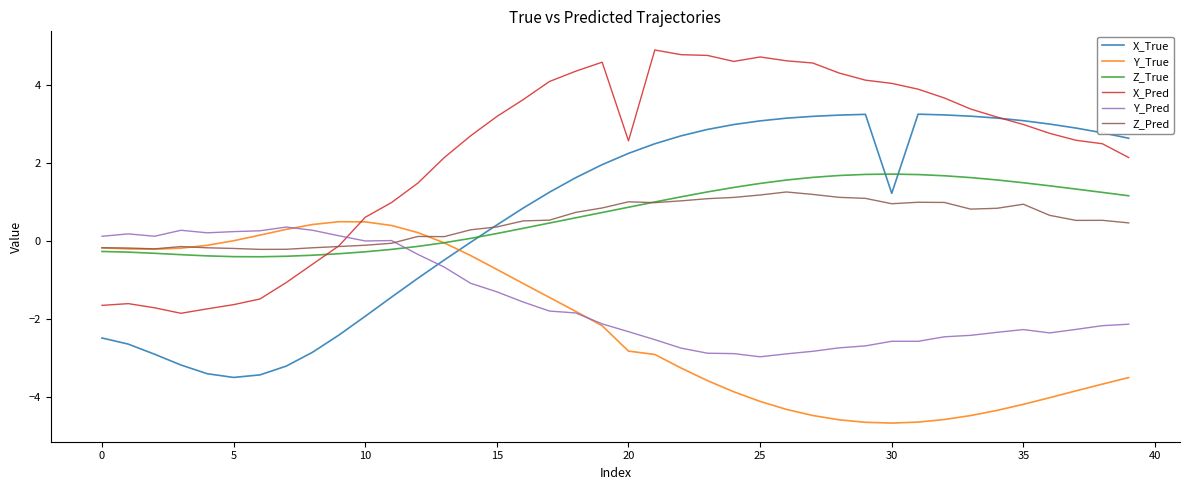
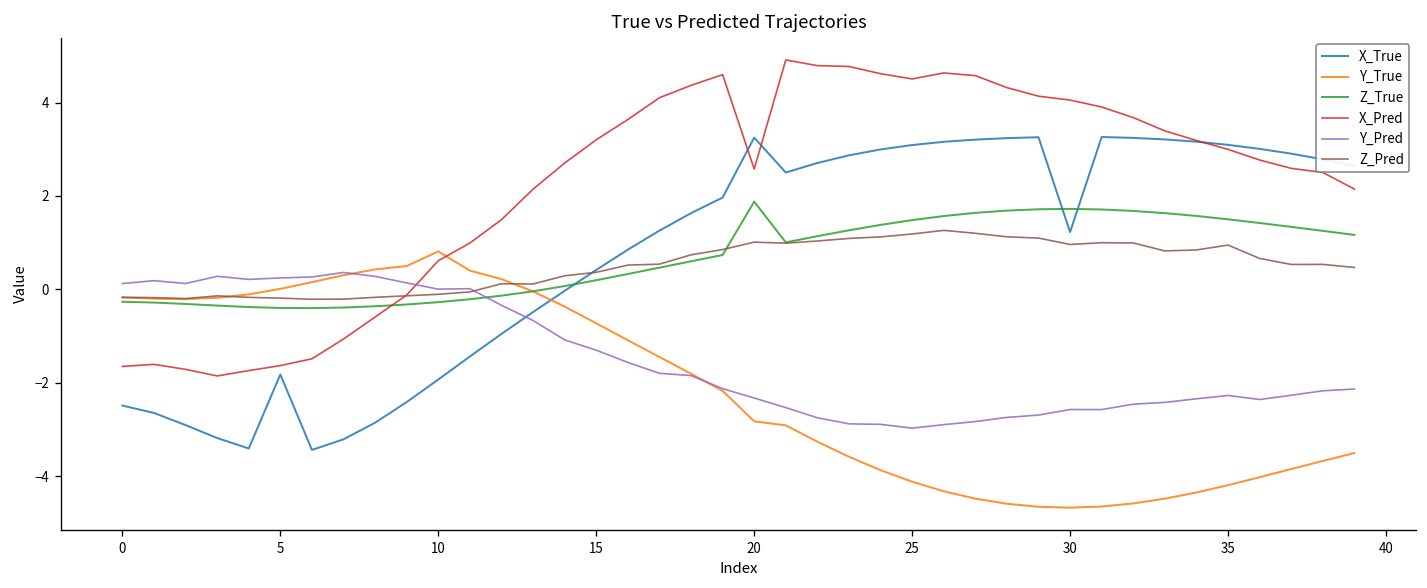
  {
    "X_True": {
      "0": -2.5,
-     "5": -3.5,
+     "5": -1.8,
      "10": -1.9,
-     "20": 2.3,
+     "20": 3.2,
      "25": 3.1,
      "30": 1.2,
      "35": 3.1
    },
    "Y_True": {
      "5": 0.0,
-     "10": 0.5,
+     "10": 0.8,
      "15": -0.7,
      "20": -2.8,
      "25": -4.1,
      "30": -4.7,
      "35": -4.2
    },
    "Z_True": {
      "0": -0.3,
      "5": -0.4,
      "10": -0.3,
      "15": 0.2,
-     "20": 0.9,
+     "20": 1.9,
      "25": 1.5,
      "30": 1.7,
      "35": 1.5
    },
    "X_Pred": {
      "0": -1.7,
      "5": -1.6,
      "10": 0.6,
      "15": 3.2,
      "20": 2.6,
-     "25": 4.7,
+     "25": 4.5,
      "30": 4.1,
      "35": 3.0
    },
    "Y_Pred": {
      "0": 0.1,
      "5": 0.2,
      "10": 0.0,
      "15": -1.3,
      "20": -2.3,
      "25": -3.0,
      "30": -2.6,
      "35": -2.3
    },
    "Z_Pred": {
      "5": -0.2,
      "10": -0.1,
      "20": 1.0,
      "25": 1.2,
      "30": 1.0,
      "35": 0.9
    }
  }
